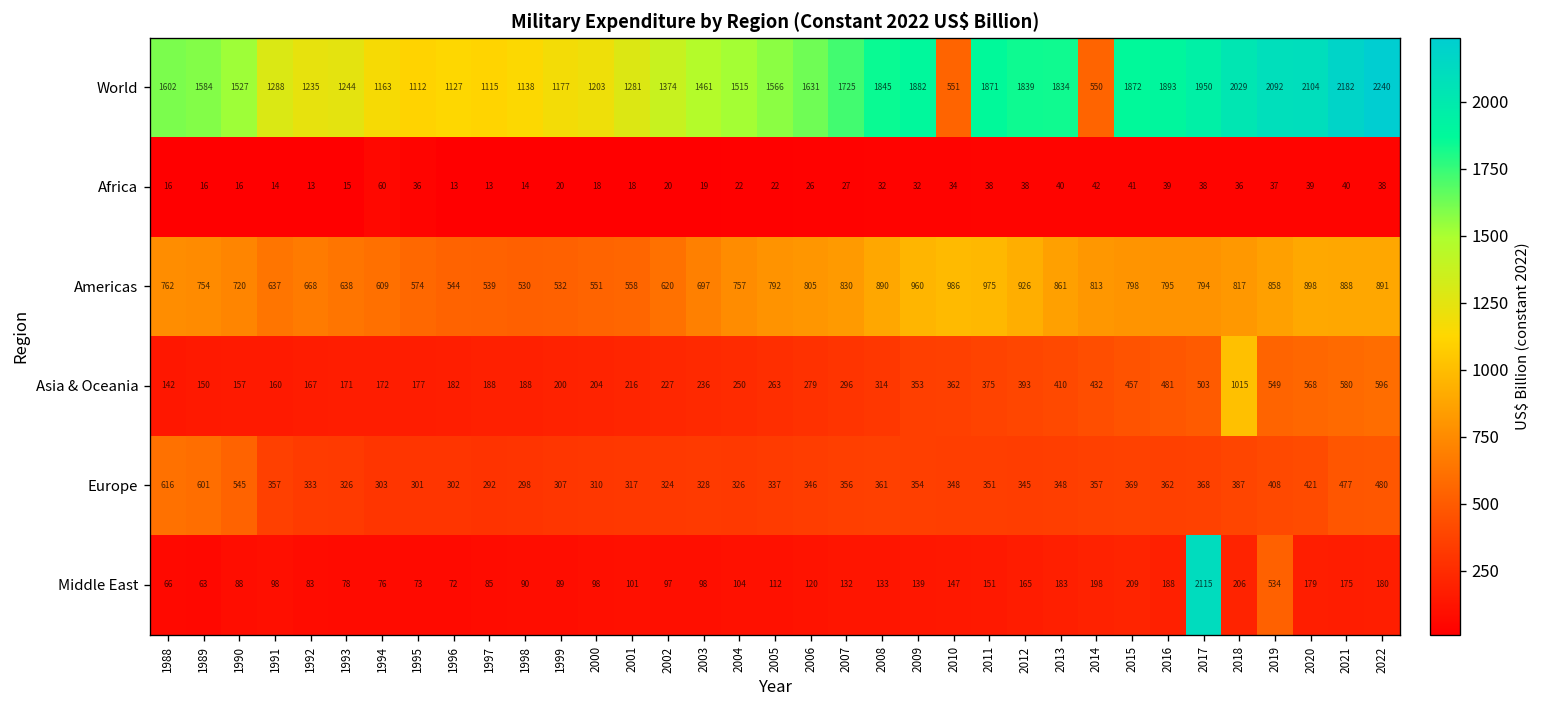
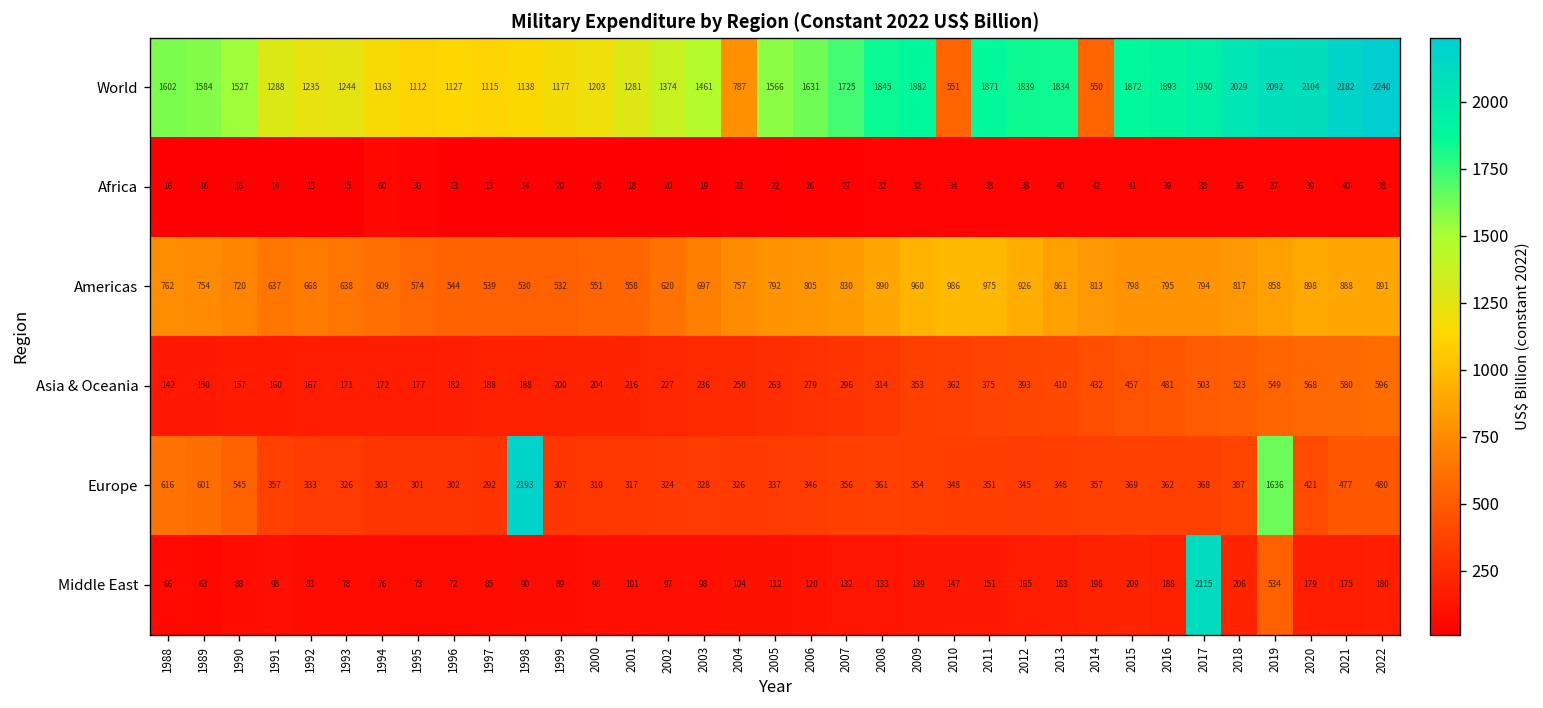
  {
    "World": {
      "1988": 1602,
      "1989": 1584,
      "1990": 1527,
      "1991": 1288,
      "1992": 1235,
      "1993": 1244,
      "1994": 1163,
      "1995": 1112,
      "1996": 1127,
      "1997": 1115,
      "1998": 1138,
      "1999": 1177,
      "2000": 1203,
      "2001": 1281,
      "2002": 1374,
      "2003": 1461,
-     "2004": 1515,
+     "2004": 787,
      "2005": 1566,
      "2006": 1631,
      "2007": 1725,
      "2008": 1845,
      "2009": 1882,
      "2010": 551,
      "2011": 1871,
      "2012": 1839,
      "2013": 1834,
      "2014": 550,
      "2015": 1872,
      "2016": 1893,
      "2017": 1950,
      "2018": 2029,
      "2019": 2092,
      "2020": 2104,
      "2021": 2182,
      "2022": 2240
    },
    "Asia & Oceania": {
      "1988": 142,
      "1989": 150,
      "1990": 157,
      "1991": 160,
      "1992": 167,
      "1993": 171,
      "1994": 172,
      "1995": 177,
      "1996": 182,
      "1997": 188,
      "1998": 188,
      "1999": 200,
      "2000": 204,
      "2001": 216,
      "2002": 227,
      "2003": 236,
      "2004": 250,
      "2005": 263,
      "2006": 279,
      "2007": 296,
      "2008": 314,
      "2009": 353,
      "2010": 362,
      "2011": 375,
      "2012": 393,
      "2013": 410,
      "2014": 432,
      "2015": 457,
      "2016": 481,
      "2017": 503,
-     "2018": 1015,
+     "2018": 523,
      "2019": 549,
      "2020": 568,
      "2021": 580,
      "2022": 596
    },
    "Europe": {
      "1988": 616,
      "1989": 601,
      "1990": 545,
      "1991": 357,
      "1992": 333,
      "1993": 326,
      "1994": 303,
      "1995": 301,
      "1996": 302,
      "1997": 292,
-     "1998": 298,
+     "1998": 2193,
      "1999": 307,
      "2000": 310,
      "2001": 317,
      "2002": 324,
      "2003": 328,
      "2004": 326,
      "2005": 337,
      "2006": 346,
      "2007": 356,
      "2008": 361,
      "2009": 354,
      "2010": 348,
      "2011": 351,
      "2012": 345,
      "2013": 348,
      "2014": 357,
      "2015": 369,
      "2016": 362,
      "2017": 368,
      "2018": 387,
-     "2019": 408,
+     "2019": 1636,
      "2020": 421,
      "2021": 477,
      "2022": 480
    }
  }
